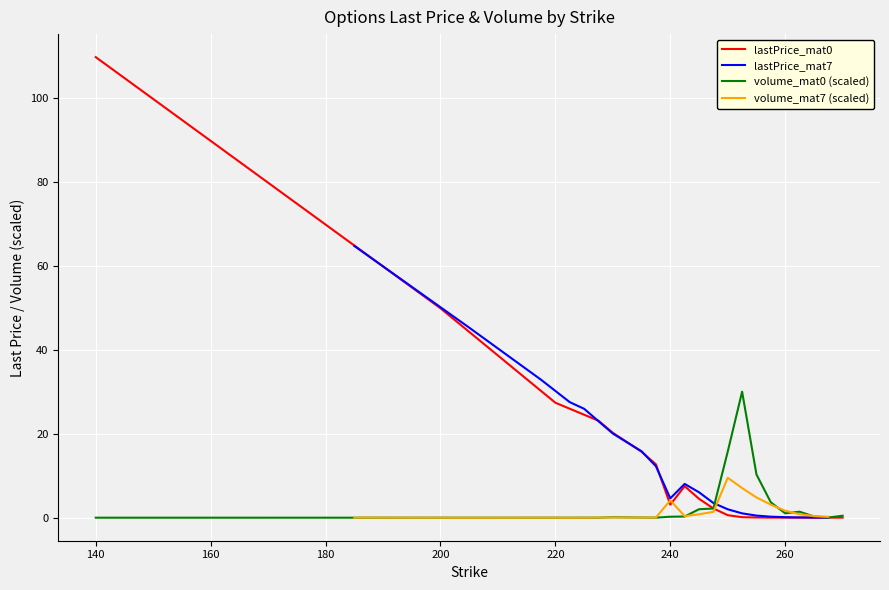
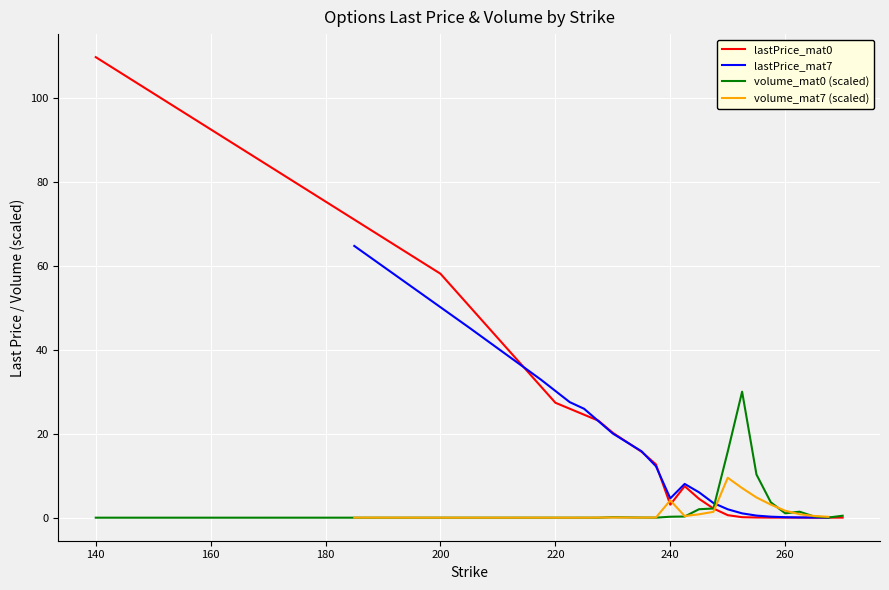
  {
    "lastPrice_mat0": {
      "140": 110,
-     "200": 50,
+     "200": 58,
      "220": 27,
      "240": 3
    },
    "volume_mat0 (scaled)": {
      "140": 0,
      "200": 0,
      "220": 0,
      "240": 0,
      "260": 1
    },
    "volume_mat7 (scaled)": {
      "260": 2
    }
  }
